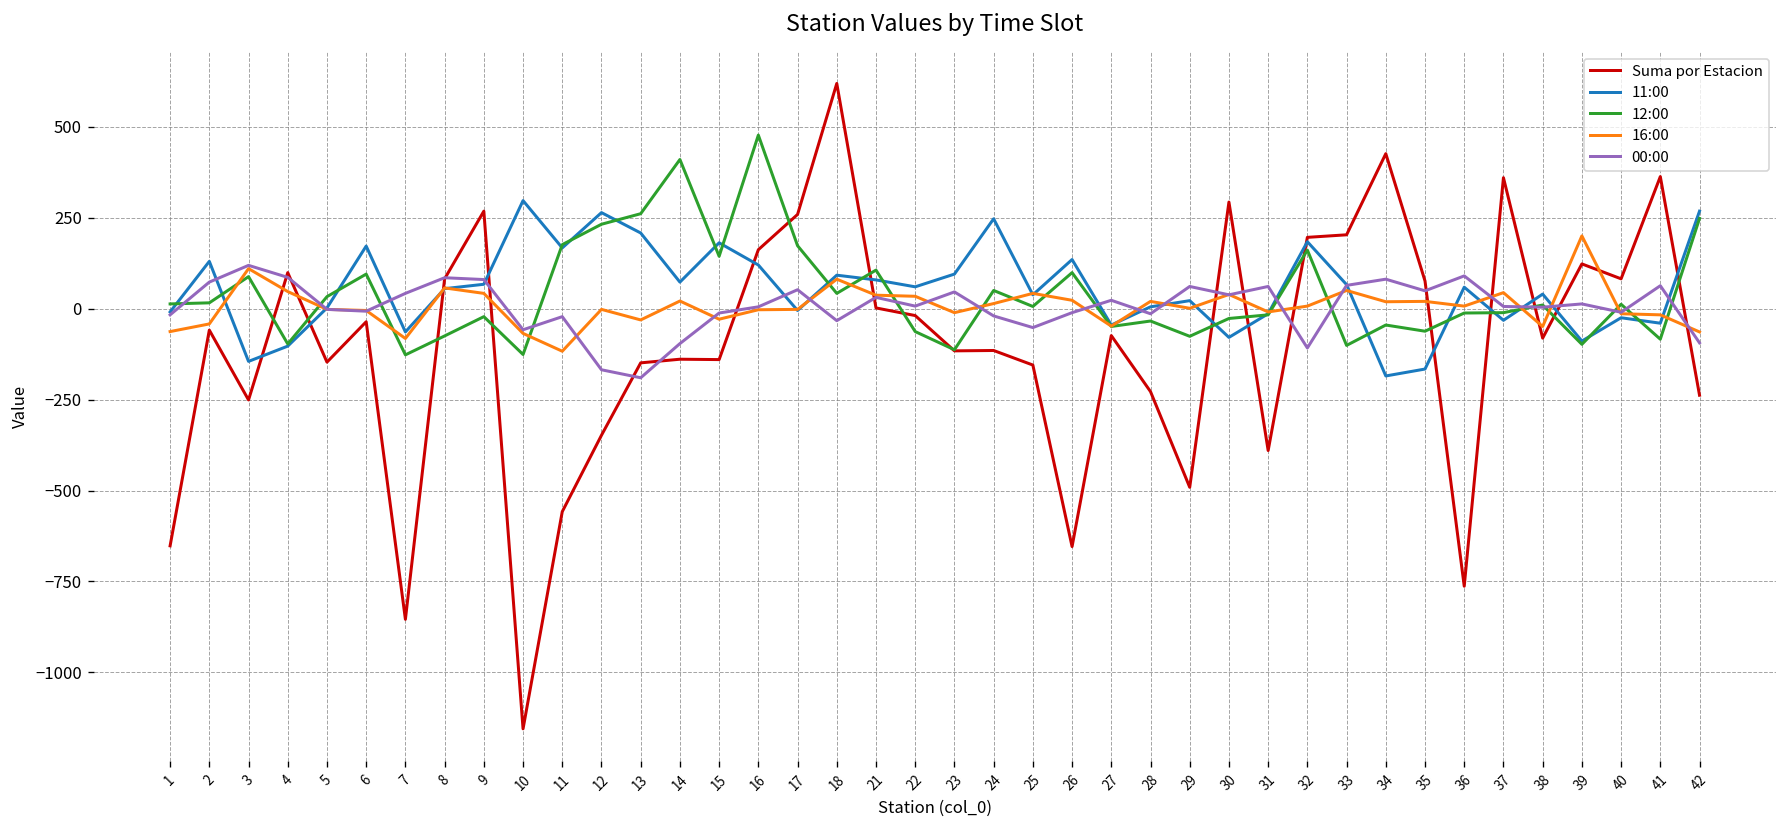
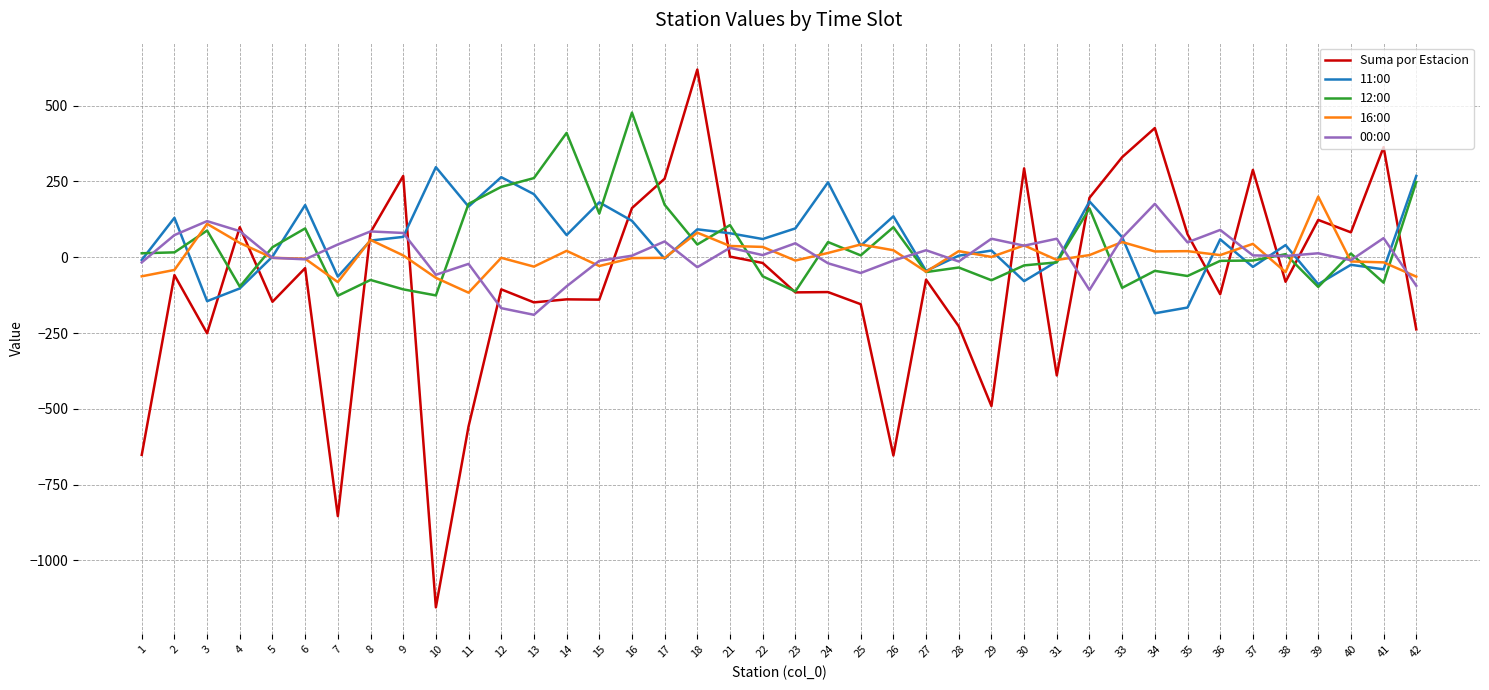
  {
    "Suma por Estacion": {
      "1": -650,
      "2": -60,
      "3": -250,
      "4": 100,
      "5": -150,
      "6": -40,
      "7": -850,
      "9": 270,
      "10": -1160,
      "11": -560,
-     "12": -350,
+     "12": -110,
      "13": -150,
      "14": -140,
      "15": -140,
      "16": 160,
      "17": 260,
      "18": 620,
      "21": 0,
      "22": -20,
      "24": -120,
      "25": -160,
      "26": -650,
      "27": -70,
      "28": -230,
      "29": -490,
      "30": 290,
      "31": -390,
      "32": 200,
-     "33": 200,
+     "33": 330,
      "34": 430,
      "35": 80,
-     "36": -760,
-     "37": 360,
+     "36": -120,
+     "37": 290,
      "38": -80,
      "39": 120,
      "40": 80,
      "42": -240
    },
    "11:00": {
      "2": 130,
      "3": -150,
      "6": 170,
      "7": -60,
      "9": 70,
      "10": 300,
      "11": 170,
      "12": 260,
      "13": 210,
      "14": 70,
      "15": 180,
      "16": 120,
      "18": 90,
      "21": 80,
      "22": 60,
      "23": 100,
      "24": 250,
      "26": 140,
      "28": 10,
      "29": 20,
      "30": -80,
      "32": 180,
      "34": -190,
      "35": -170,
      "36": 60,
      "37": -30,
      "38": 40,
      "39": -90,
      "40": -30,
      "41": -40,
      "42": 270
    },
    "12:00": {
      "1": 10,
      "2": 20,
      "3": 90,
      "5": 30,
      "6": 100,
      "7": -130,
      "8": -80,
-     "9": -20,
+     "9": -110,
      "10": -130,
      "11": 180,
      "12": 230,
      "13": 260,
      "14": 410,
      "15": 140,
      "16": 480,
      "17": 170,
      "18": 40,
      "21": 110,
      "22": -60,
      "24": 50,
      "25": 10,
      "26": 100,
      "28": -30,
      "29": -80,
      "30": -30,
      "32": 160,
      "33": -100,
      "34": -50,
      "35": -60,
      "36": -10,
      "37": -10,
      "39": -100,
      "40": 10,
      "41": -80,
      "42": 250
    },
    "16:00": {
      "1": -60,
      "2": -40,
      "3": 110,
      "4": 50,
      "7": -80,
-     "9": 40,
+     "9": 10,
      "10": -70,
      "11": -120,
      "12": 0,
      "13": -30,
      "14": 20,
      "15": -30,
      "18": 80,
      "22": 30,
      "23": -10,
      "24": 10,
      "26": 20,
      "28": 20,
      "29": 0,
      "32": 10,
      "33": 50,
      "34": 20,
      "35": 20,
      "36": 10,
      "37": 40,
      "38": -50,
      "39": 200,
      "41": -20,
      "42": -60
    },
    "00:00": {
      "2": 70,
      "3": 120,
      "4": 90,
      "7": 40,
      "9": 80,
      "10": -60,
      "11": -20,
      "12": -170,
      "13": -190,
      "14": -100,
      "15": -10,
      "17": 50,
      "18": -30,
      "22": 10,
      "23": 50,
      "24": -20,
      "25": -50,
      "26": -10,
      "27": 20,
      "28": -10,
      "29": 60,
      "31": 60,
      "32": -110,
-     "34": 80,
+     "34": 180,
      "35": 50,
      "36": 90,
      "37": 10,
      "39": 10,
      "41": 60,
      "42": -90
    }
  }
